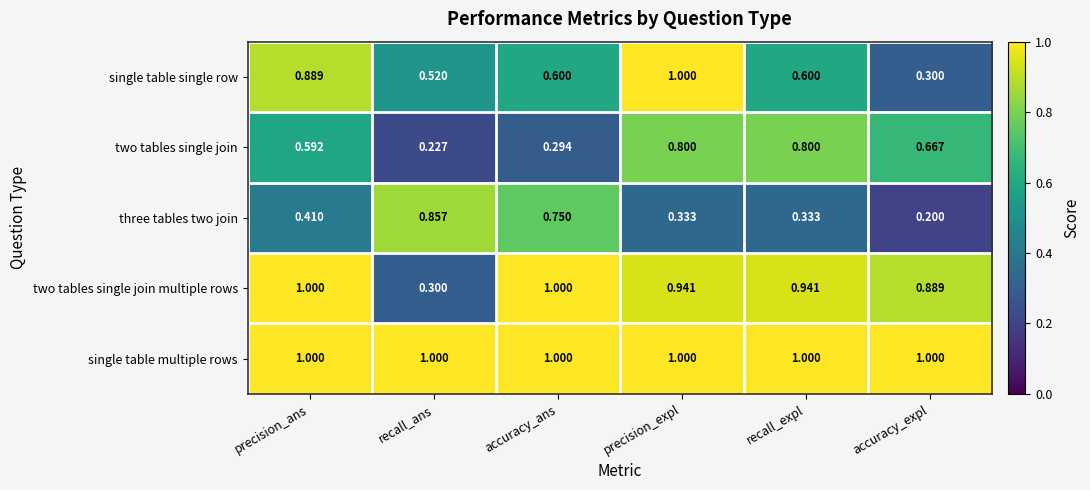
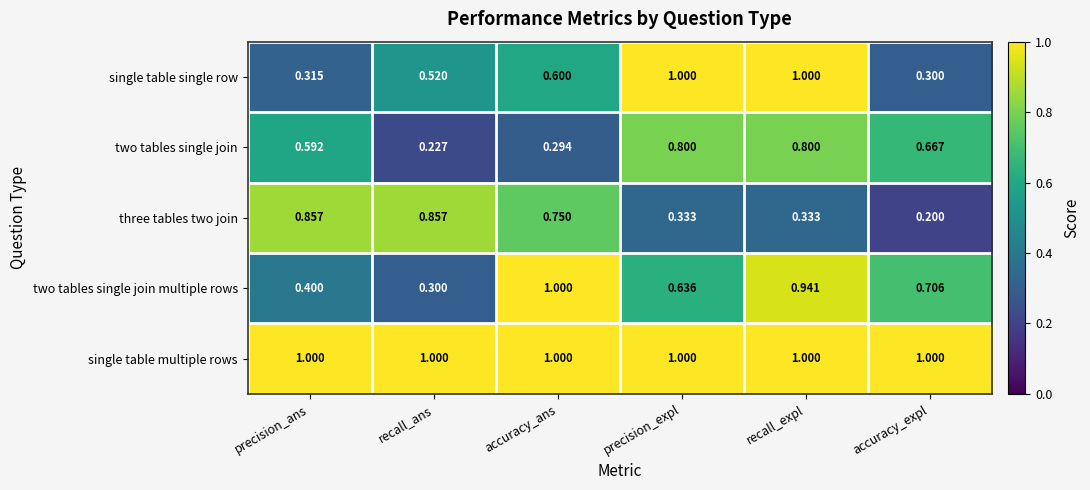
  {
    "single table single row": {
-     "precision_ans": 0.889,
+     "precision_ans": 0.315,
      "recall_ans": 0.520,
      "accuracy_ans": 0.600,
      "precision_expl": 1.000,
-     "recall_expl": 0.600,
+     "recall_expl": 1.000,
      "accuracy_expl": 0.300
    },
    "two tables single join": {
      "precision_ans": 0.592,
      "recall_ans": 0.227,
      "accuracy_ans": 0.294,
      "precision_expl": 0.800,
      "recall_expl": 0.800,
      "accuracy_expl": 0.667
    },
    "three tables two join": {
-     "precision_ans": 0.410,
+     "precision_ans": 0.857,
      "recall_ans": 0.857,
      "accuracy_ans": 0.750,
      "precision_expl": 0.333,
      "recall_expl": 0.333,
      "accuracy_expl": 0.200
    },
    "two tables single join multiple rows": {
-     "precision_ans": 1.000,
+     "precision_ans": 0.400,
      "recall_ans": 0.300,
      "accuracy_ans": 1.000,
-     "precision_expl": 0.941,
+     "precision_expl": 0.636,
      "recall_expl": 0.941,
-     "accuracy_expl": 0.889
+     "accuracy_expl": 0.706
    },
    "single table multiple rows": {
      "precision_ans": 1.000,
      "recall_ans": 1.000,
      "accuracy_ans": 1.000,
      "precision_expl": 1.000,
      "recall_expl": 1.000,
      "accuracy_expl": 1.000
    }
  }
